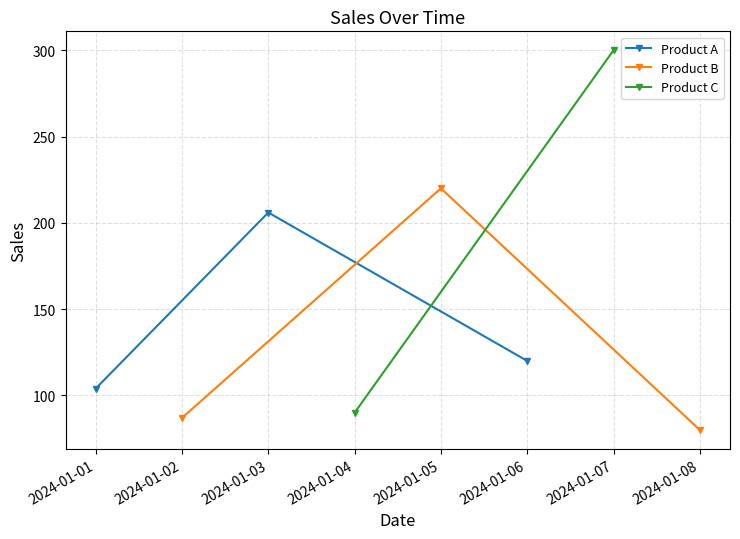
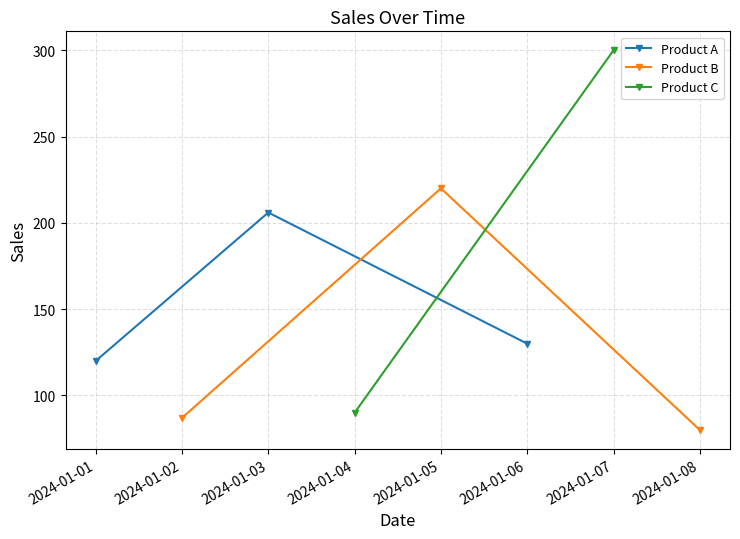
  {
    "Product A": {
-     "2024-01-01": 104,
+     "2024-01-01": 120,
      "2024-01-03": 206,
-     "2024-01-06": 120
+     "2024-01-06": 130
    },
    "Product B": {
      "2024-01-02": 87,
      "2024-01-05": 220,
      "2024-01-08": 80
    },
    "Product C": {
      "2024-01-04": 90,
      "2024-01-07": 300
    }
  }
